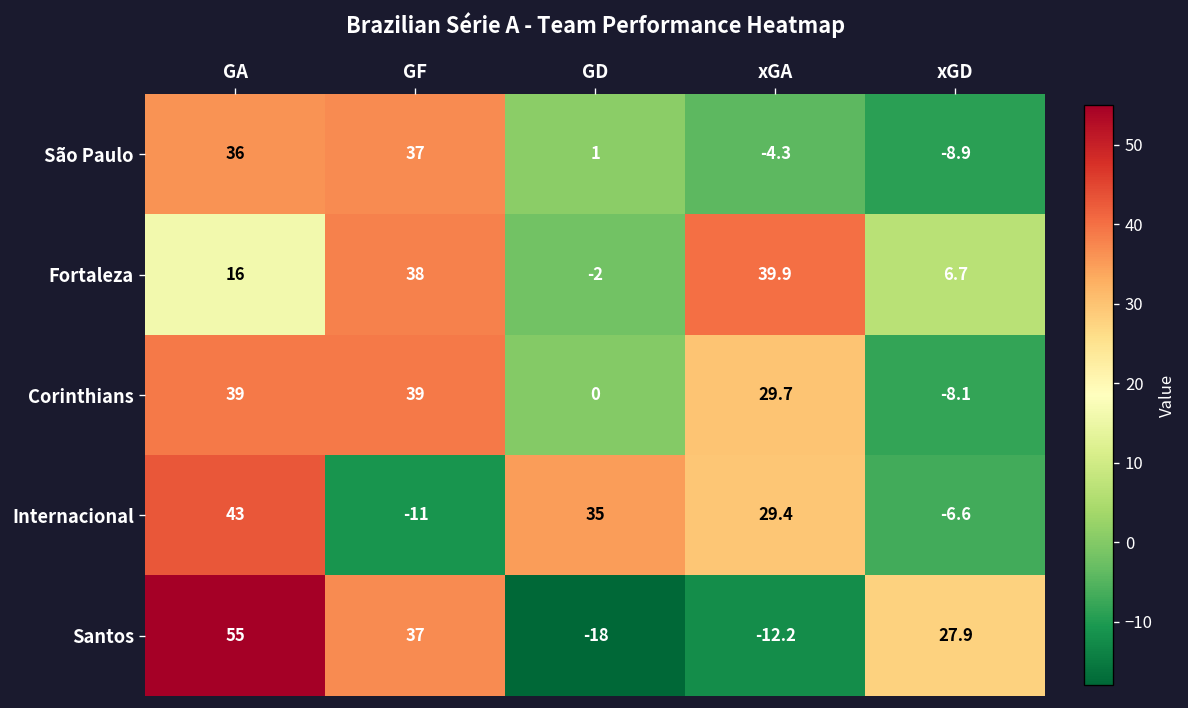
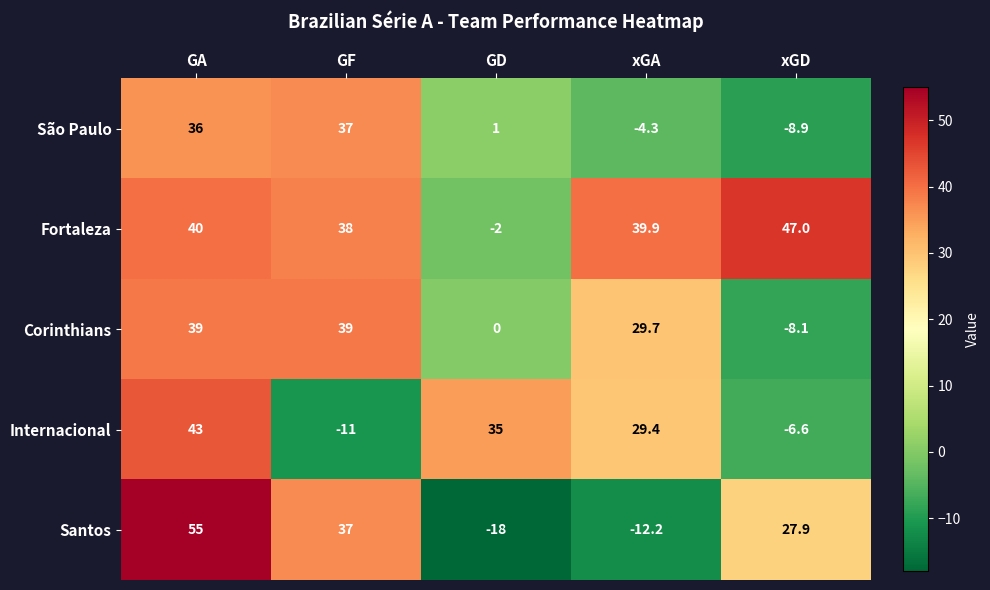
  {
    "São Paulo": {
      "GA": 36,
      "GF": 37,
      "GD": 1,
      "xGA": -4.3,
      "xGD": -8.9
    },
    "Fortaleza": {
-     "GA": 16,
+     "GA": 40,
      "GF": 38,
      "GD": -2,
      "xGA": 39.9,
-     "xGD": 6.7
+     "xGD": 47.0
    },
    "Corinthians": {
      "GA": 39,
      "GF": 39,
      "GD": 0,
      "xGA": 29.7,
      "xGD": -8.1
    },
    "Internacional": {
      "GA": 43,
      "GF": -11,
      "GD": 35,
      "xGA": 29.4,
      "xGD": -6.6
    },
    "Santos": {
      "GA": 55,
      "GF": 37,
      "GD": -18,
      "xGA": -12.2,
      "xGD": 27.9
    }
  }
